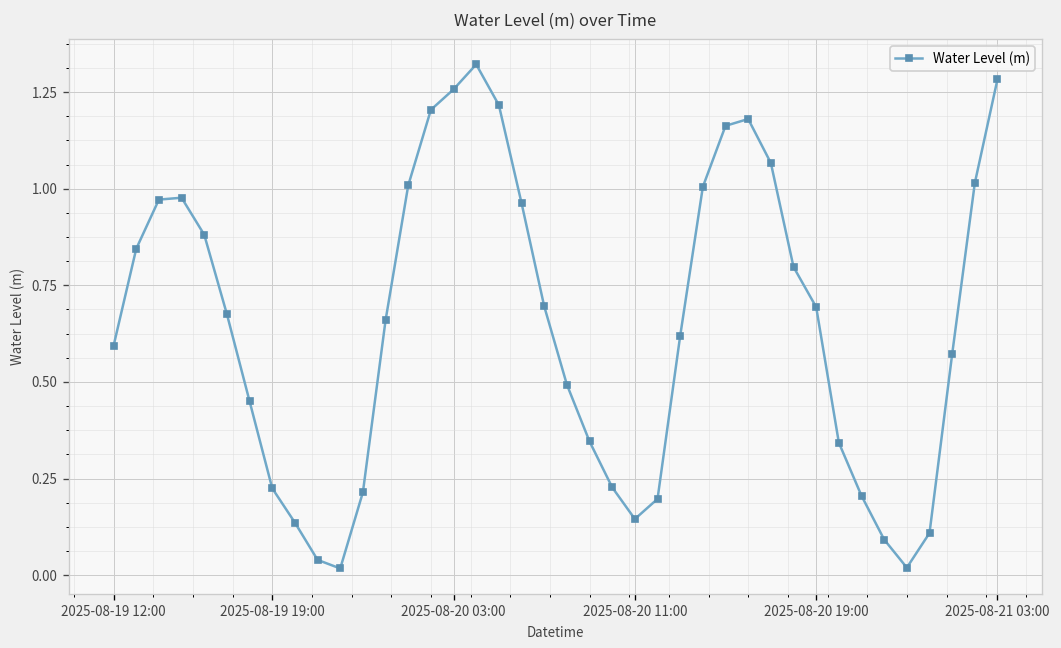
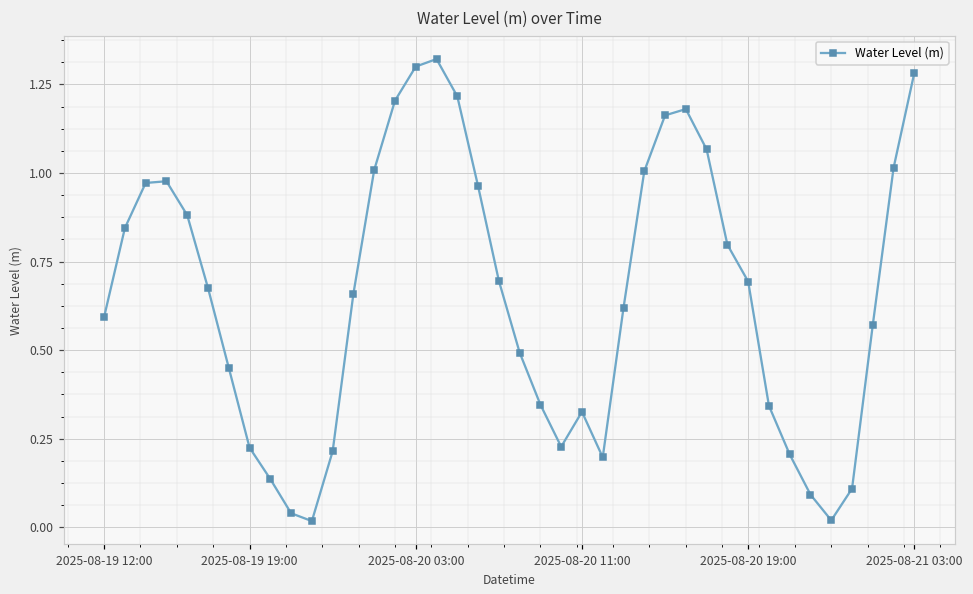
  {
    "2025-08-19 12:00": 0.59,
    "2025-08-19 19:00": 0.22,
-   "2025-08-20 03:00": 1.26,
-   "2025-08-20 11:00": 0.15,
+   "2025-08-20 03:00": 1.30,
+   "2025-08-20 11:00": 0.33,
    "2025-08-20 19:00": 0.69,
    "2025-08-21 03:00": 1.28
  }
